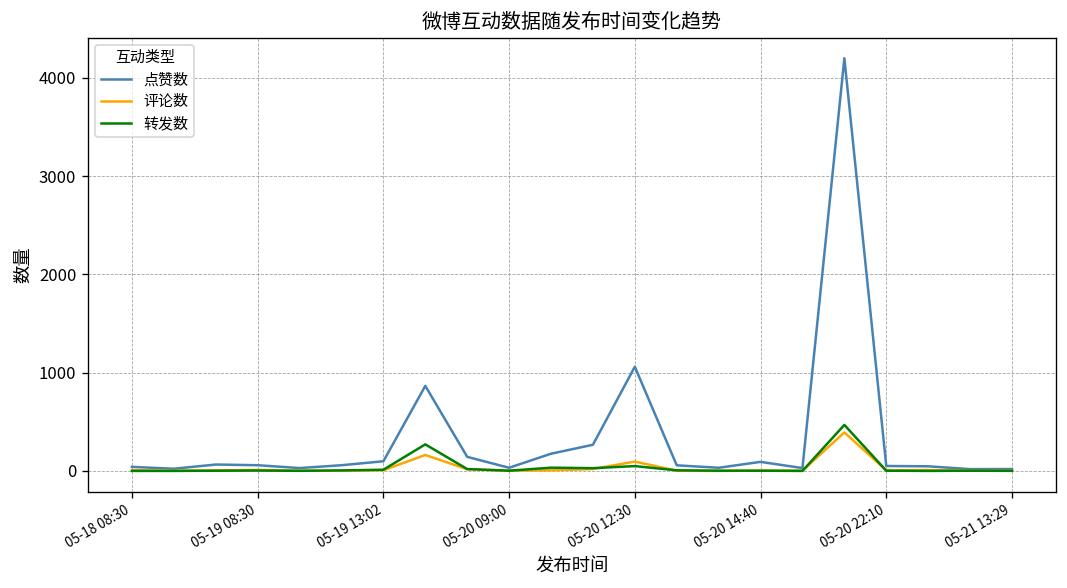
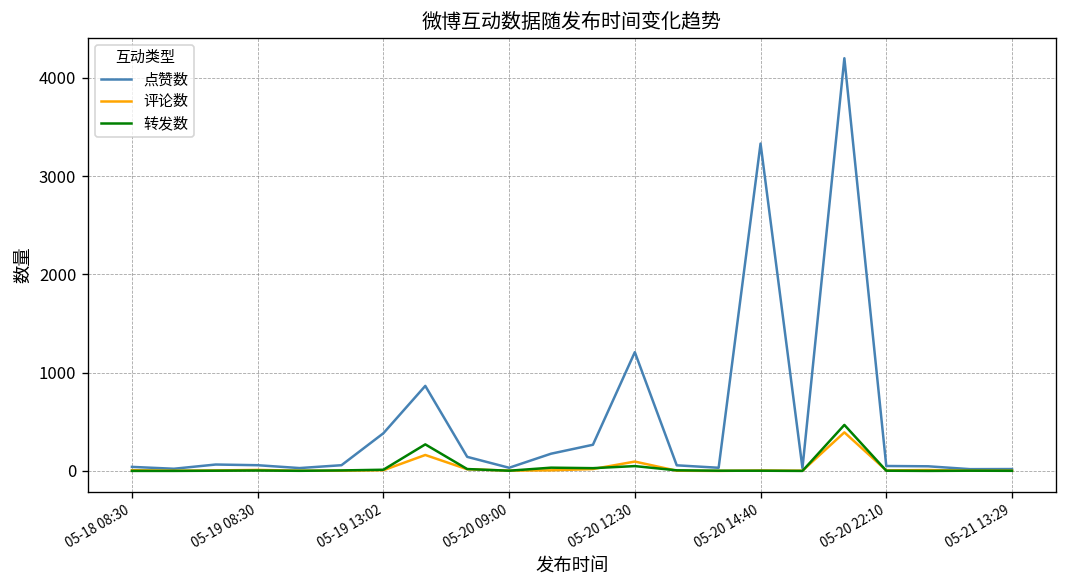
  {
    "点赞数": {
      "05-18 08:30": 0,
      "05-19 08:30": 100,
-     "05-19 13:02": 100,
-     "05-20 12:30": 1100,
-     "05-20 14:40": 100,
+     "05-19 13:02": 400,
+     "05-20 12:30": 1200,
+     "05-20 14:40": 3300,
      "05-20 22:10": 100
    },
    "评论数": {
      "05-20 12:30": 100
    },
    "转发数": {
      "05-20 12:30": 0
    }
  }
